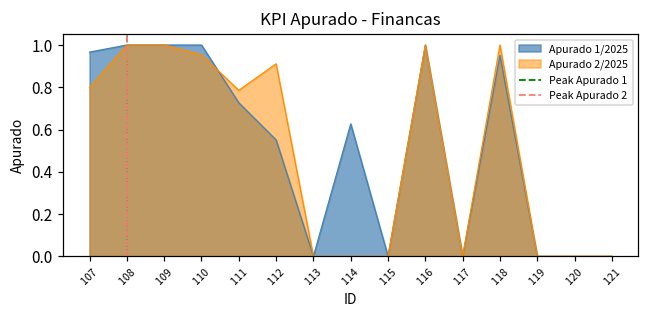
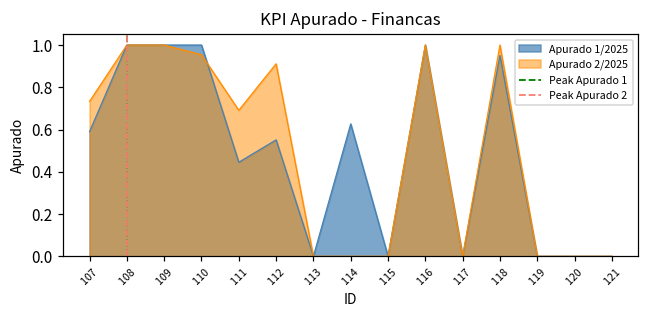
  {
    "Apurado 1/2025": {
-     "107": 0.97,
+     "107": 0.59,
      "110": 1.00,
-     "111": 0.73,
+     "111": 0.45,
      "112": 0.55,
      "114": 0.63,
      "118": 0.95
    },
    "Apurado 2/2025": {
-     "107": 0.80,
+     "107": 0.73,
      "110": 0.95,
-     "111": 0.79,
+     "111": 0.69,
      "112": 0.91,
      "114": 0.00,
      "118": 1.00
    }
  }
